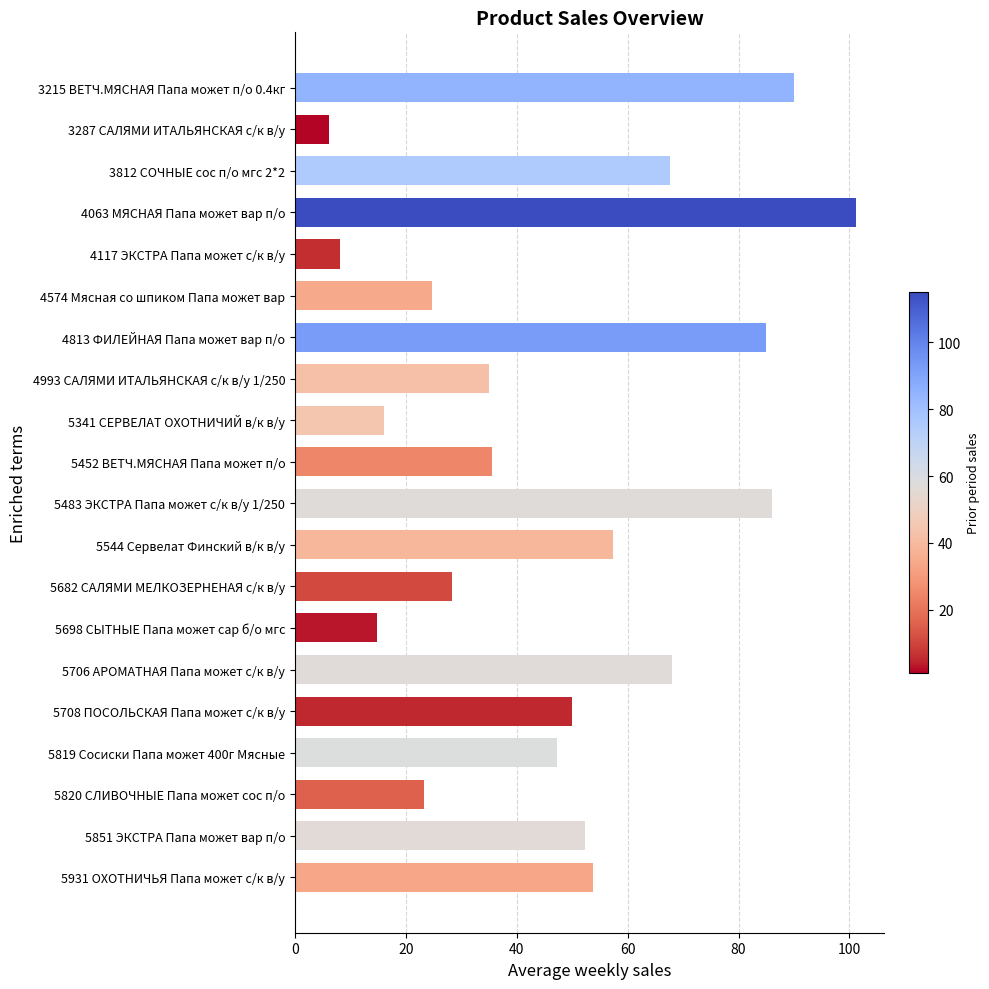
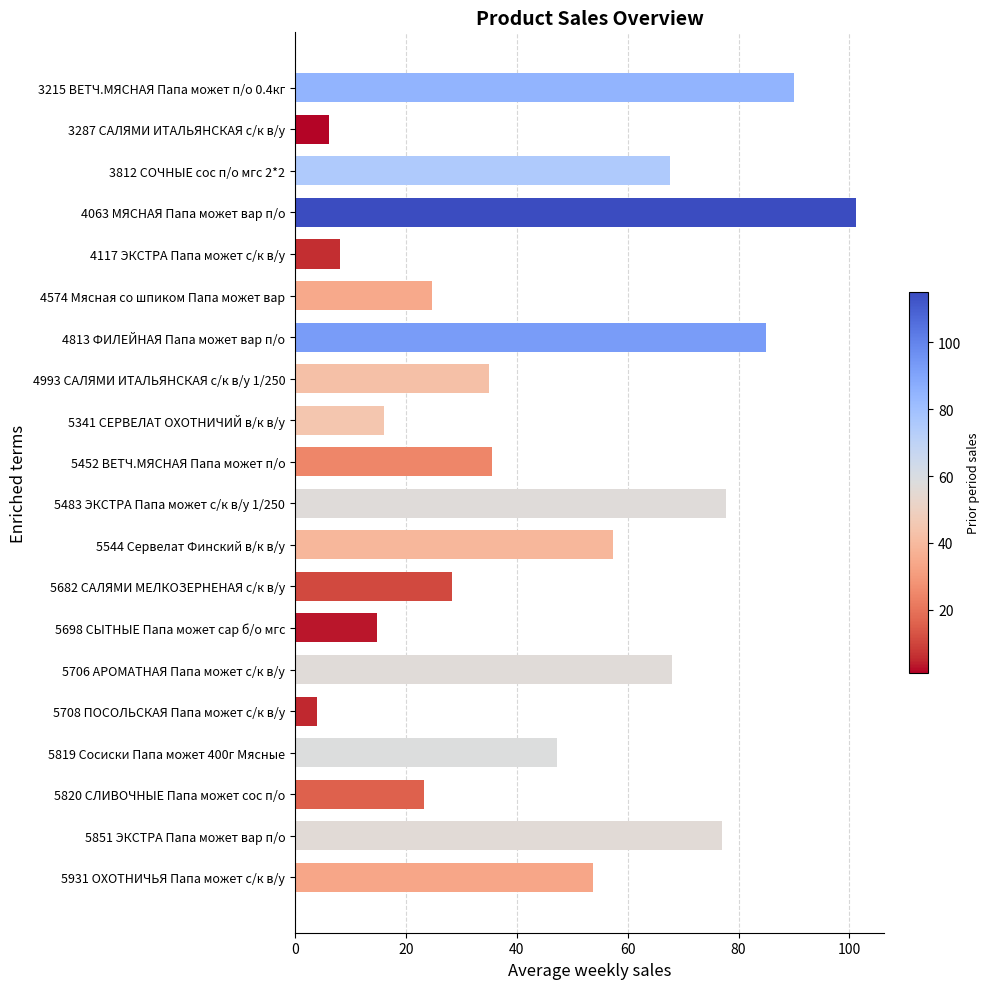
  {
    "3215 ВЕТЧ.МЯСНАЯ Папа может п/о 0.4кг": 90,
    "3287 САЛЯМИ ИТАЛЬЯНСКАЯ с/к в/у": 6,
    "3812 СОЧНЫЕ сос п/о мгс 2*2": 68,
    "4063 МЯСНАЯ Папа может вар п/о": 101,
    "4117 ЭКСТРА Папа может с/к в/у": 8,
    "4574 Мясная со шпиком Папа может вар": 25,
    "4813 ФИЛЕЙНАЯ Папа может вар п/о": 85,
    "4993 САЛЯМИ ИТАЛЬЯНСКАЯ с/к в/у 1/250": 35,
    "5341 СЕРВЕЛАТ ОХОТНИЧИЙ в/к в/у": 16,
    "5452 ВЕТЧ.МЯСНАЯ Папа может п/о": 36,
-   "5483 ЭКСТРА Папа может с/к в/у 1/250": 86,
+   "5483 ЭКСТРА Папа может с/к в/у 1/250": 78,
    "5544 Сервелат Финский в/к в/у": 57,
    "5682 САЛЯМИ МЕЛКОЗЕРНЕНАЯ с/к в/у": 28,
    "5698 СЫТНЫЕ Папа может сар б/о мгс": 15,
    "5706 АРОМАТНАЯ Папа может с/к в/у": 68,
-   "5708 ПОСОЛЬСКАЯ Папа может с/к в/у": 50,
+   "5708 ПОСОЛЬСКАЯ Папа может с/к в/у": 4,
    "5819 Сосиски Папа может 400г Мясные": 47,
    "5820 СЛИВОЧНЫЕ Папа может сос п/о": 23,
-   "5851 ЭКСТРА Папа может вар п/о": 52,
+   "5851 ЭКСТРА Папа может вар п/о": 77,
    "5931 ОХОТНИЧЬЯ Папа может с/к в/у": 54
  }
